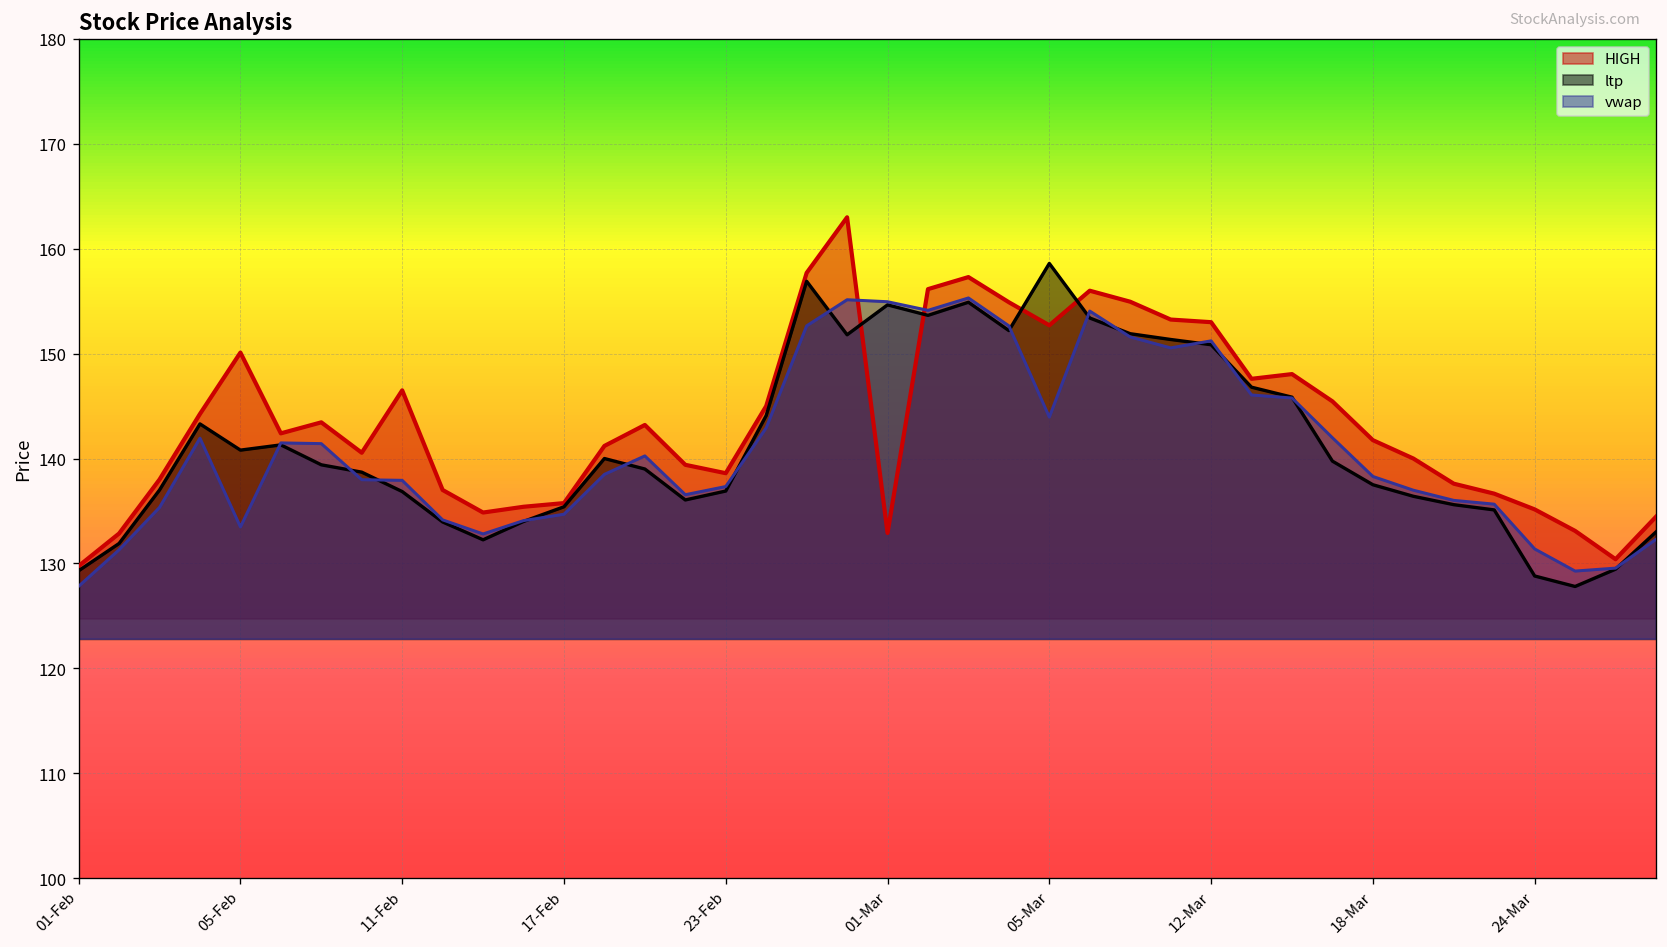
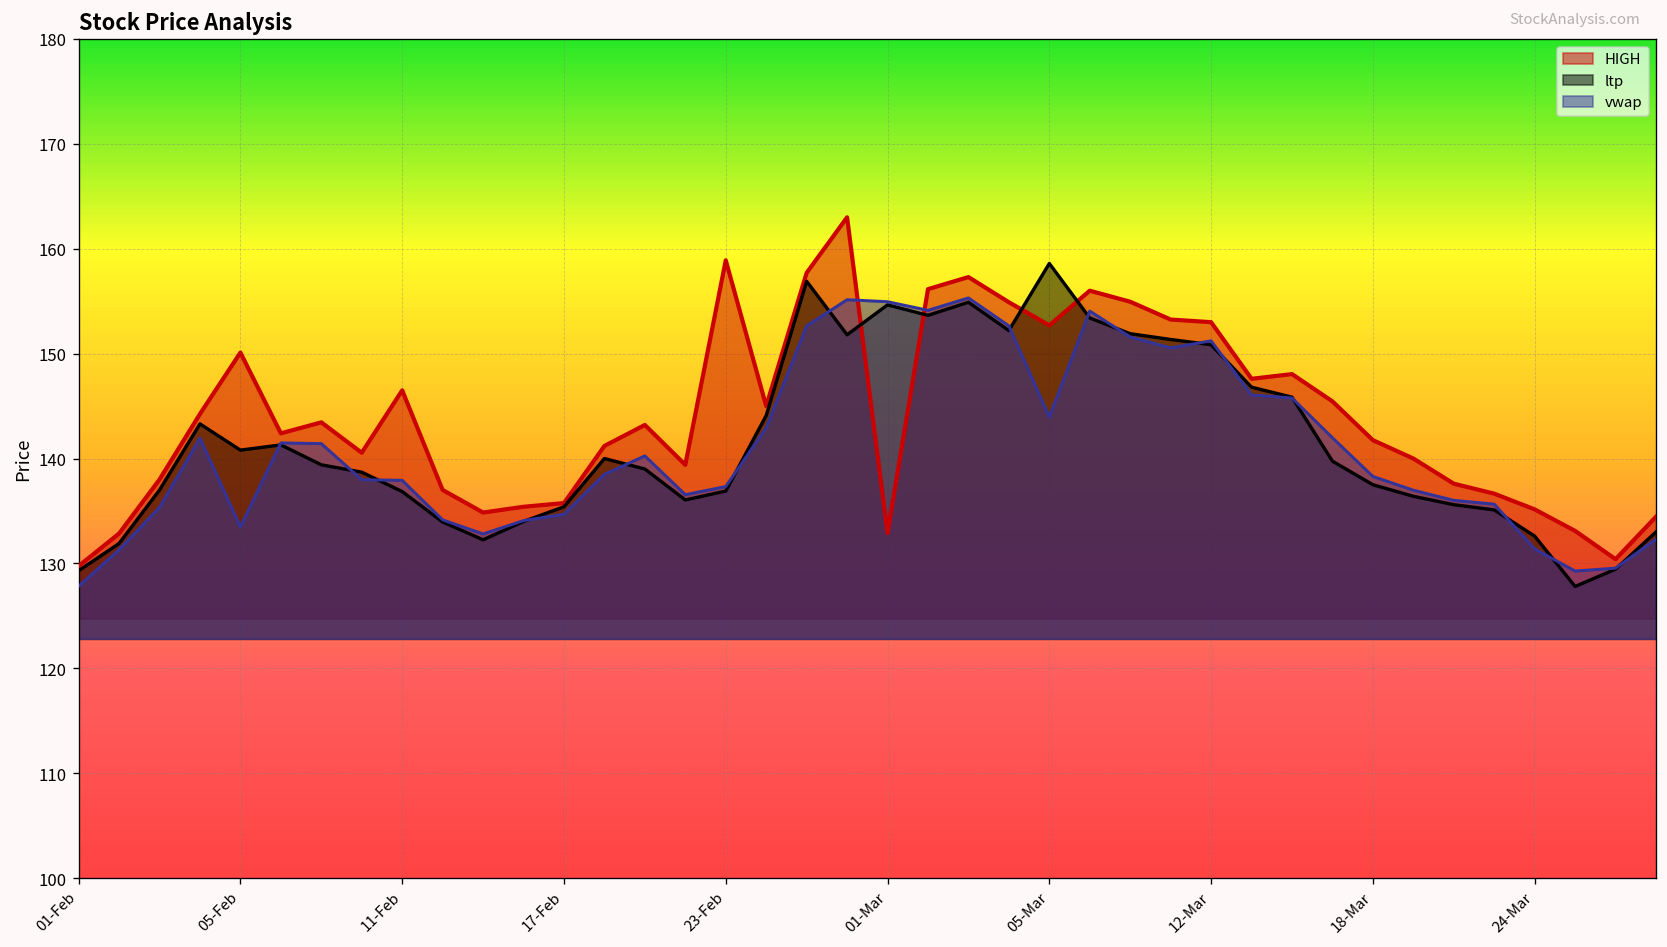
  {
    "HIGH": {
      "01-Feb": 130,
      "05-Feb": 150,
      "11-Feb": 147,
      "17-Feb": 136,
-     "23-Feb": 139,
+     "23-Feb": 159,
      "01-Mar": 133,
      "05-Mar": 153,
      "12-Mar": 153,
      "18-Mar": 142,
      "24-Mar": 135
    },
    "ltp": {
      "01-Feb": 129,
      "05-Feb": 141,
      "11-Feb": 137,
      "17-Feb": 135,
      "23-Feb": 137,
      "01-Mar": 155,
      "05-Mar": 159,
      "12-Mar": 151,
      "18-Mar": 138,
-     "24-Mar": 129
+     "24-Mar": 133
    },
    "vwap": {
      "01-Feb": 128,
      "05-Feb": 133,
      "11-Feb": 138,
      "17-Feb": 135,
      "23-Feb": 137,
      "01-Mar": 155,
      "05-Mar": 144,
      "12-Mar": 151,
      "18-Mar": 138,
      "24-Mar": 131
    }
  }
